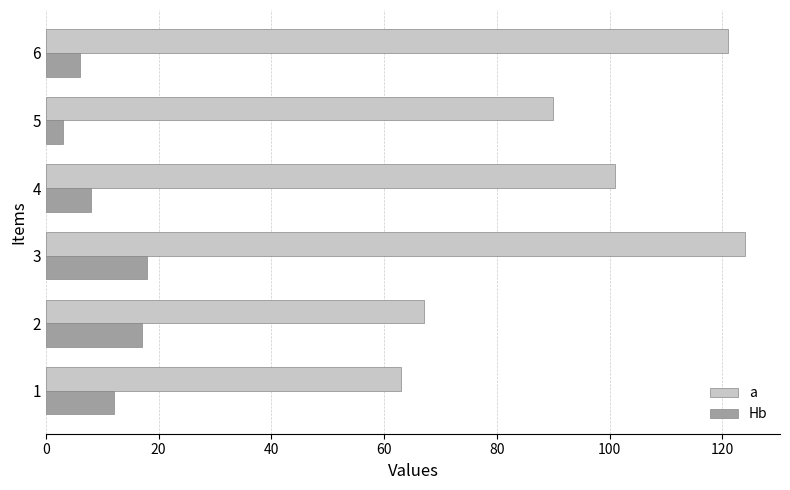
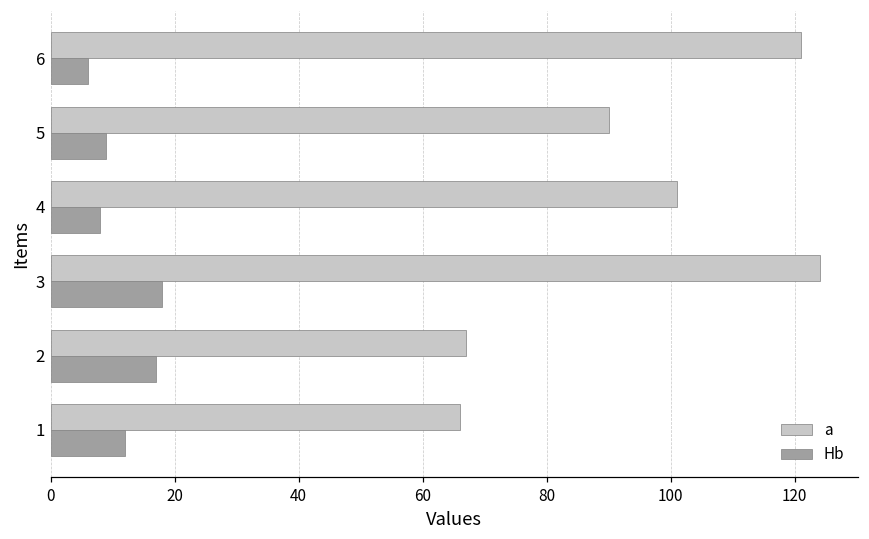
  {
    "a": {
      "6": 121,
      "5": 90,
      "4": 101,
      "3": 124,
      "2": 67,
-     "1": 63
+     "1": 66
    },
    "Hb": {
      "6": 6,
-     "5": 3,
+     "5": 9,
      "4": 8,
      "3": 18,
      "2": 17,
      "1": 12
    }
  }
